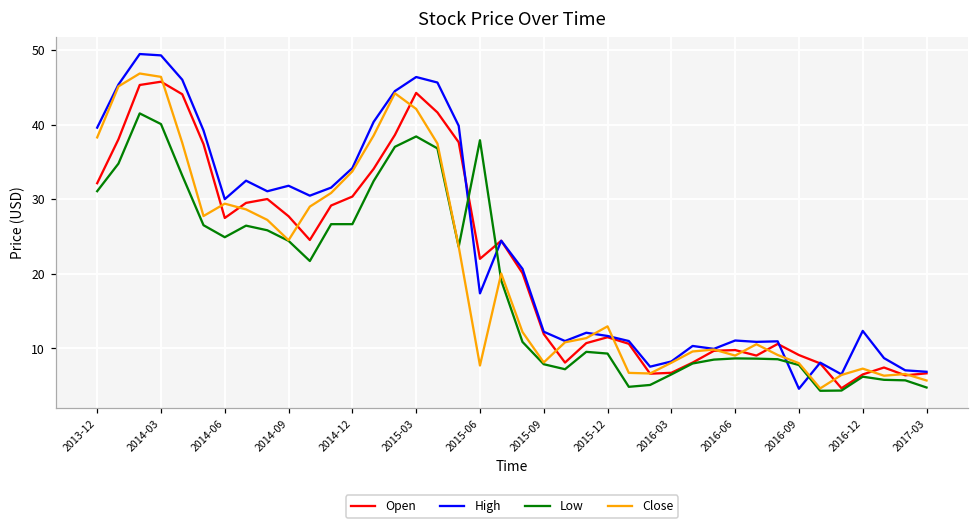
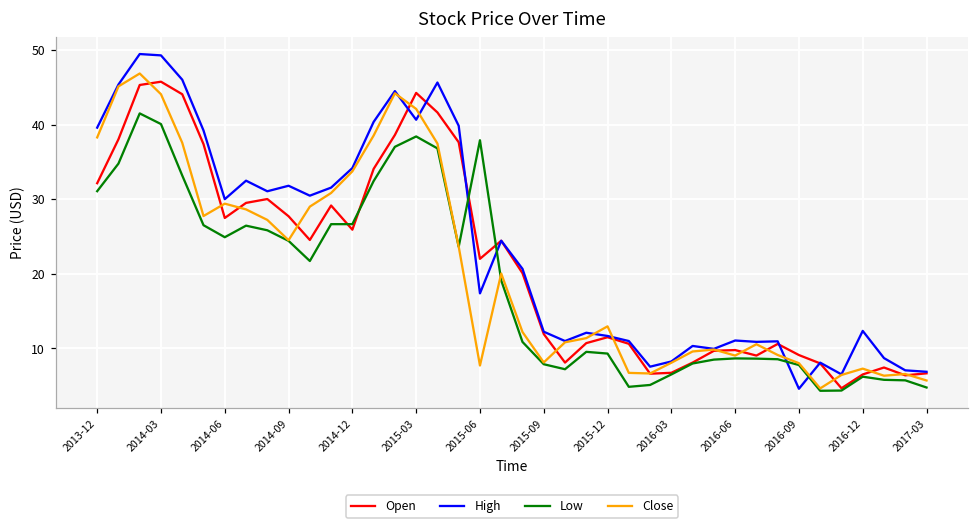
  {
    "Open": {
      "2013-12": 32,
      "2014-03": 46,
      "2014-06": 27,
      "2014-09": 28,
-     "2014-12": 30,
+     "2014-12": 26,
      "2015-03": 44,
      "2015-06": 22,
      "2016-06": 10,
      "2016-09": 9
    },
    "High": {
      "2013-12": 40,
      "2014-03": 49,
      "2014-06": 30,
      "2014-09": 32,
      "2014-12": 34,
-     "2015-03": 46,
+     "2015-03": 41,
      "2015-06": 17,
      "2016-06": 11,
      "2016-09": 5,
      "2016-12": 12
    },
    "Low": {
      "2013-12": 31,
      "2014-03": 40,
      "2014-06": 25,
      "2014-12": 27,
      "2015-03": 38,
      "2015-06": 38,
      "2015-12": 9,
      "2016-06": 9,
      "2017-03": 5
    },
    "Close": {
      "2013-12": 38,
-     "2014-03": 46,
+     "2014-03": 44,
      "2014-06": 29,
      "2014-12": 34,
      "2015-03": 42,
      "2015-06": 8,
      "2015-12": 13,
      "2016-06": 9,
      "2016-12": 7,
      "2017-03": 6
    }
  }
